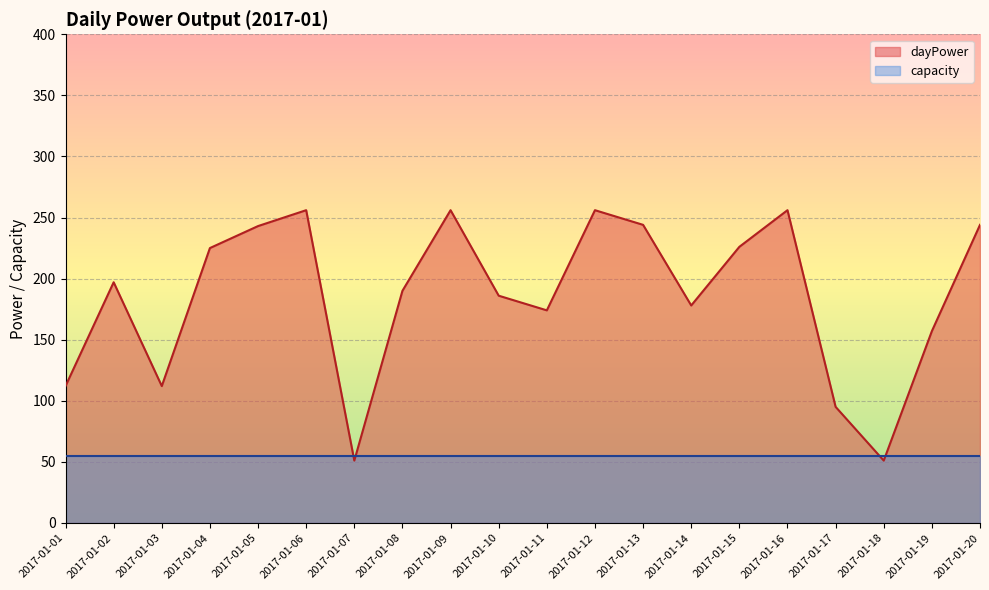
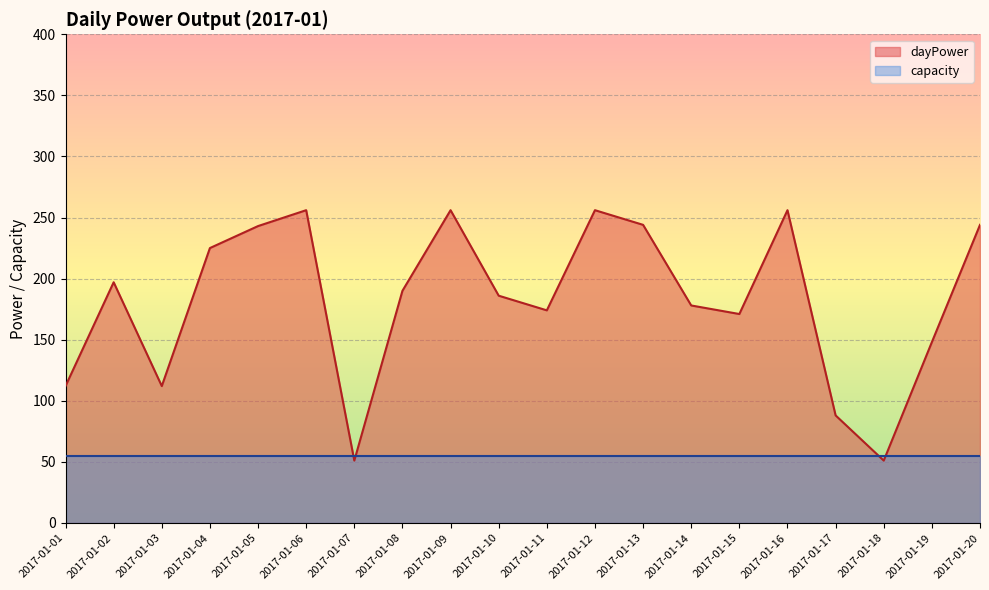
  {
    "dayPower": {
      "2017-01-01": 112,
      "2017-01-02": 197,
      "2017-01-03": 112,
      "2017-01-04": 225,
      "2017-01-05": 243,
      "2017-01-06": 256,
      "2017-01-07": 51,
      "2017-01-08": 190,
      "2017-01-09": 256,
      "2017-01-10": 186,
      "2017-01-11": 174,
      "2017-01-12": 256,
      "2017-01-13": 244,
      "2017-01-14": 178,
-     "2017-01-15": 226,
+     "2017-01-15": 171,
      "2017-01-16": 256,
-     "2017-01-17": 95,
+     "2017-01-17": 88,
      "2017-01-18": 51,
-     "2017-01-19": 157,
+     "2017-01-19": 148,
      "2017-01-20": 244
    },
    "capacity": {
      "2017-01-01": 55,
      "2017-01-02": 55,
      "2017-01-03": 55,
      "2017-01-04": 55,
      "2017-01-05": 55,
      "2017-01-06": 55,
      "2017-01-07": 55,
      "2017-01-08": 55,
      "2017-01-09": 55,
      "2017-01-10": 55,
      "2017-01-11": 55,
      "2017-01-12": 55,
      "2017-01-13": 55,
      "2017-01-14": 55,
      "2017-01-15": 55,
      "2017-01-16": 55,
      "2017-01-17": 55,
      "2017-01-18": 55,
      "2017-01-19": 55,
      "2017-01-20": 55
    }
  }
